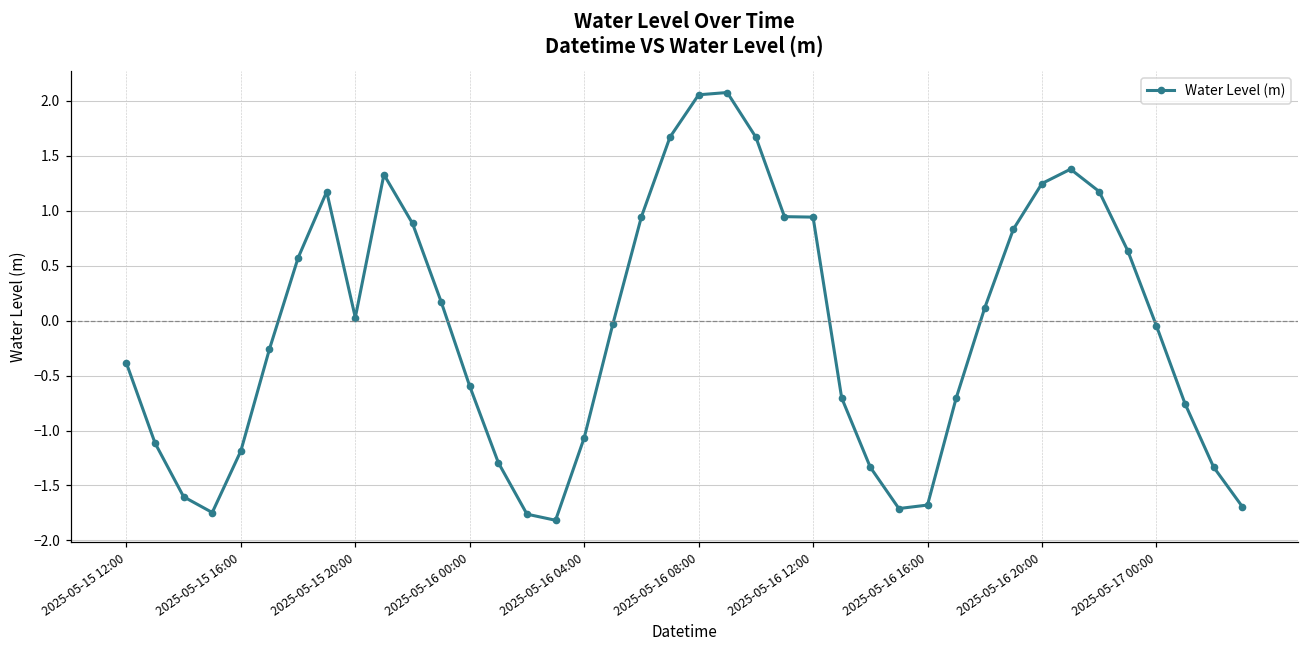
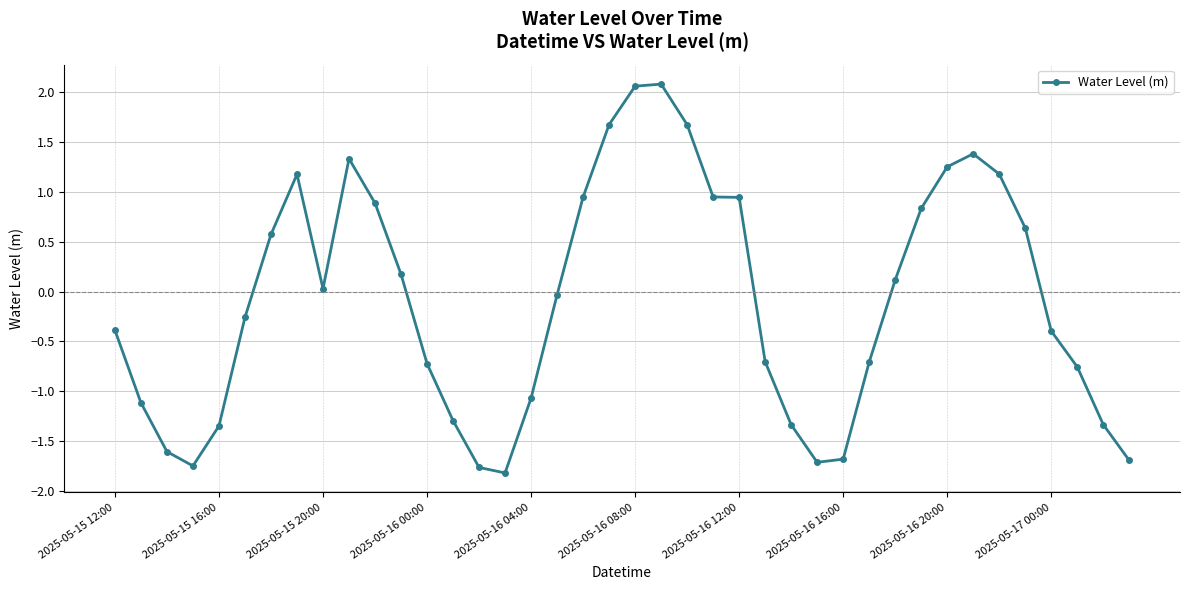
  {
    "2025-05-15 12:00": -0.4,
-   "2025-05-15 16:00": -1.2,
+   "2025-05-15 16:00": -1.3,
    "2025-05-15 20:00": 0.0,
-   "2025-05-16 00:00": -0.6,
+   "2025-05-16 00:00": -0.7,
    "2025-05-16 04:00": -1.1,
    "2025-05-16 08:00": 2.1,
    "2025-05-16 12:00": 0.9,
    "2025-05-16 16:00": -1.7,
    "2025-05-16 20:00": 1.2,
-   "2025-05-17 00:00": 0.0
+   "2025-05-17 00:00": -0.4
  }
